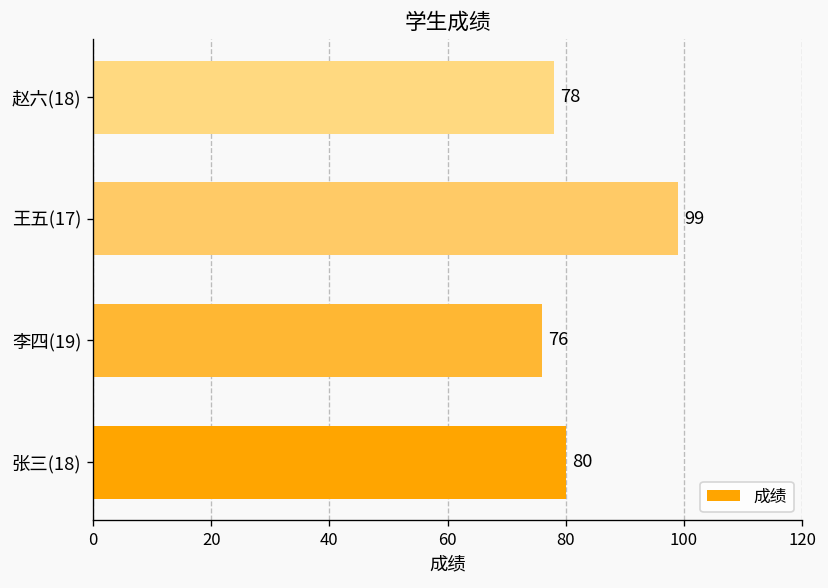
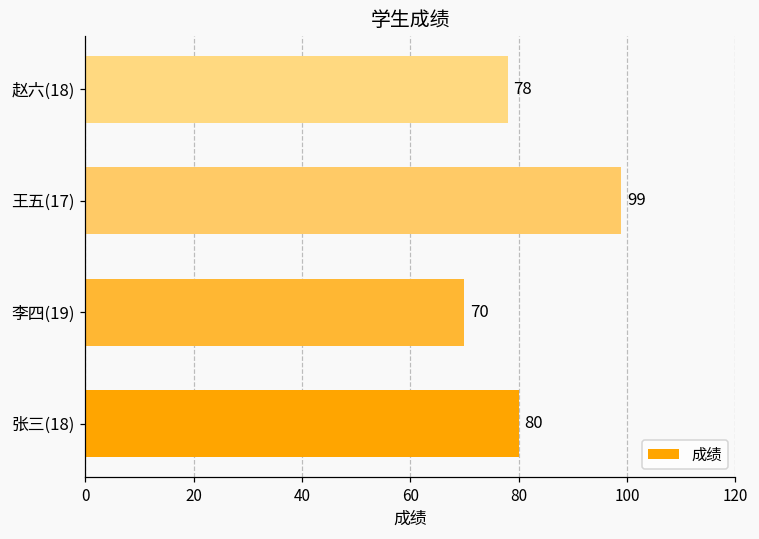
  {
    "赵六(18)": 78,
    "王五(17)": 99,
-   "李四(19)": 76,
+   "李四(19)": 70,
    "张三(18)": 80
  }
